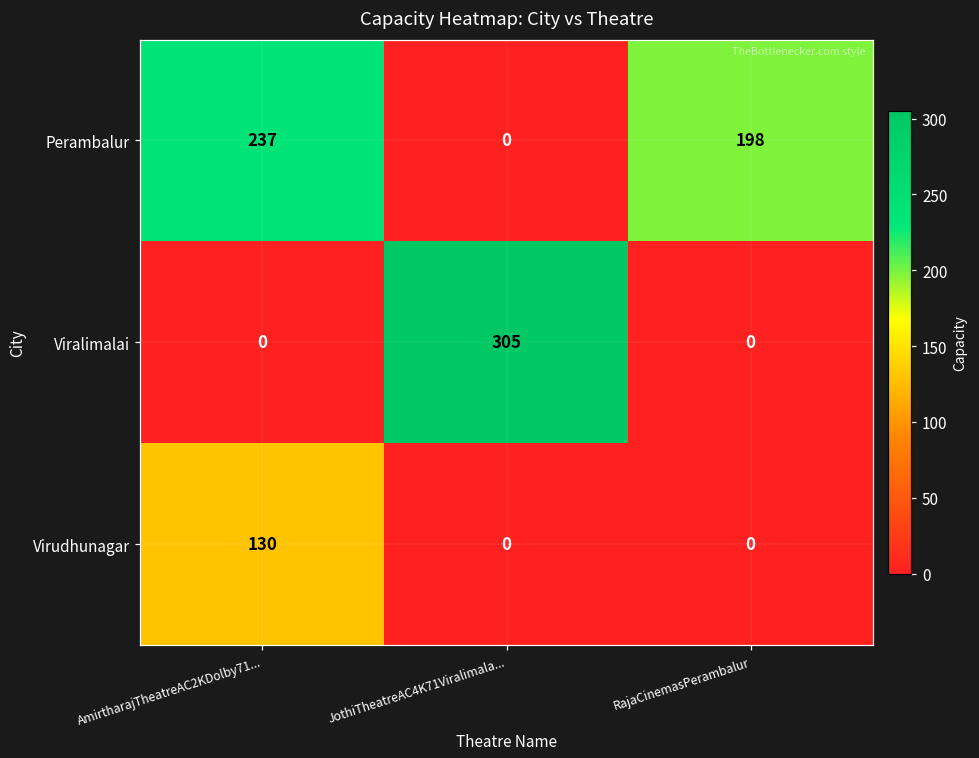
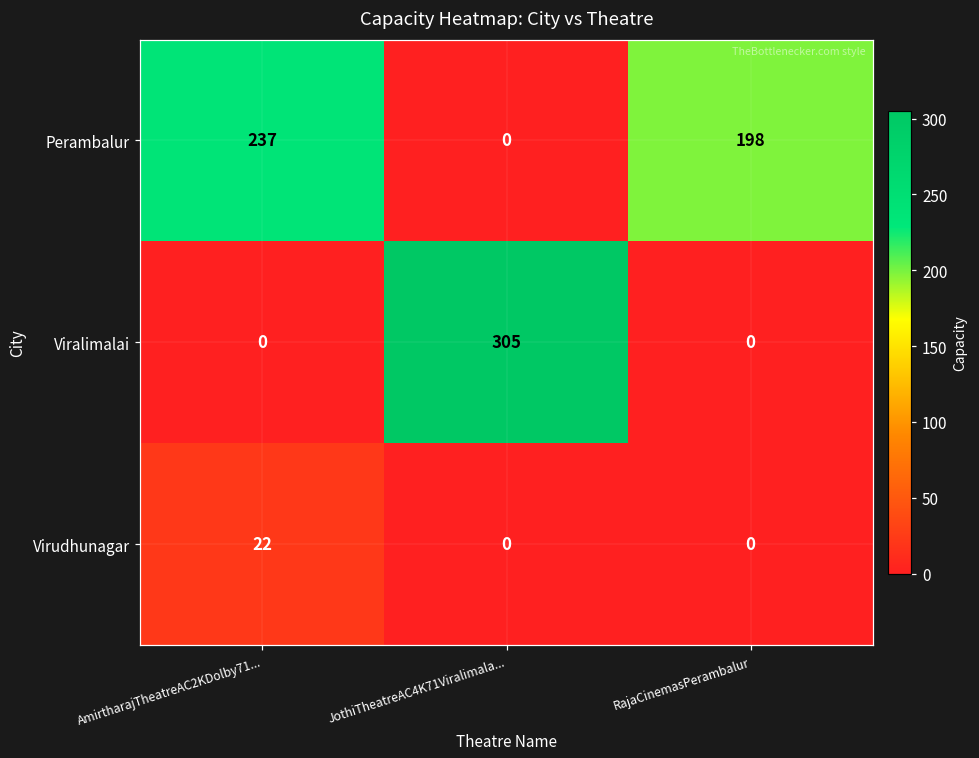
  {
    "Perambalur": {
      "AmirtharajTheatreAC2KDolby71...": 237,
      "JothiTheatreAC4K71Viralimala...": 0
    },
    "Viralimalai": {
      "AmirtharajTheatreAC2KDolby71...": 0,
      "JothiTheatreAC4K71Viralimala...": 305,
      "RajaCinemasPerambalur": 0
    },
    "Virudhunagar": {
-     "AmirtharajTheatreAC2KDolby71...": 130,
+     "AmirtharajTheatreAC2KDolby71...": 22,
      "JothiTheatreAC4K71Viralimala...": 0,
      "RajaCinemasPerambalur": 0
    }
  }
